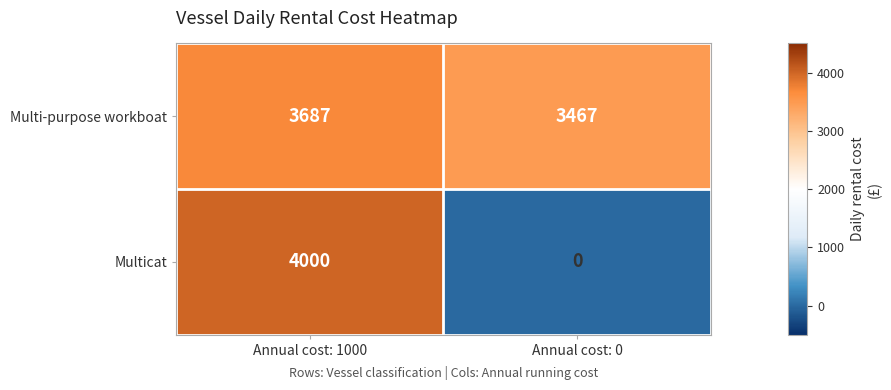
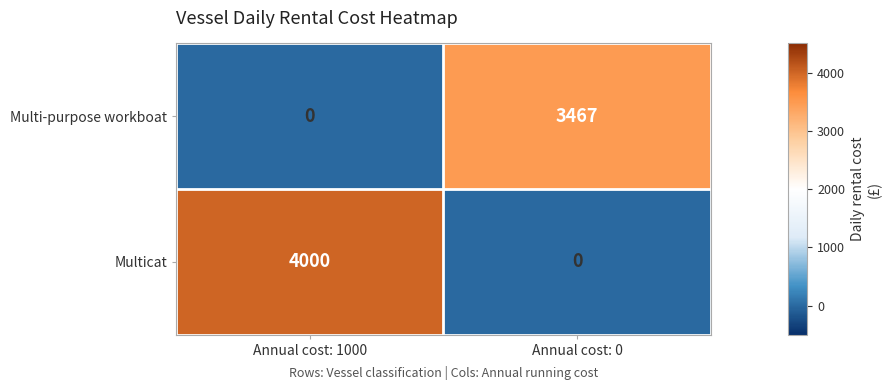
  {
    "Multi-purpose workboat": {
-     "Annual cost: 1000": 3687,
+     "Annual cost: 1000": 0,
      "Annual cost: 0": 3467
    },
    "Multicat": {
      "Annual cost: 1000": 4000,
      "Annual cost: 0": 0
    }
  }
